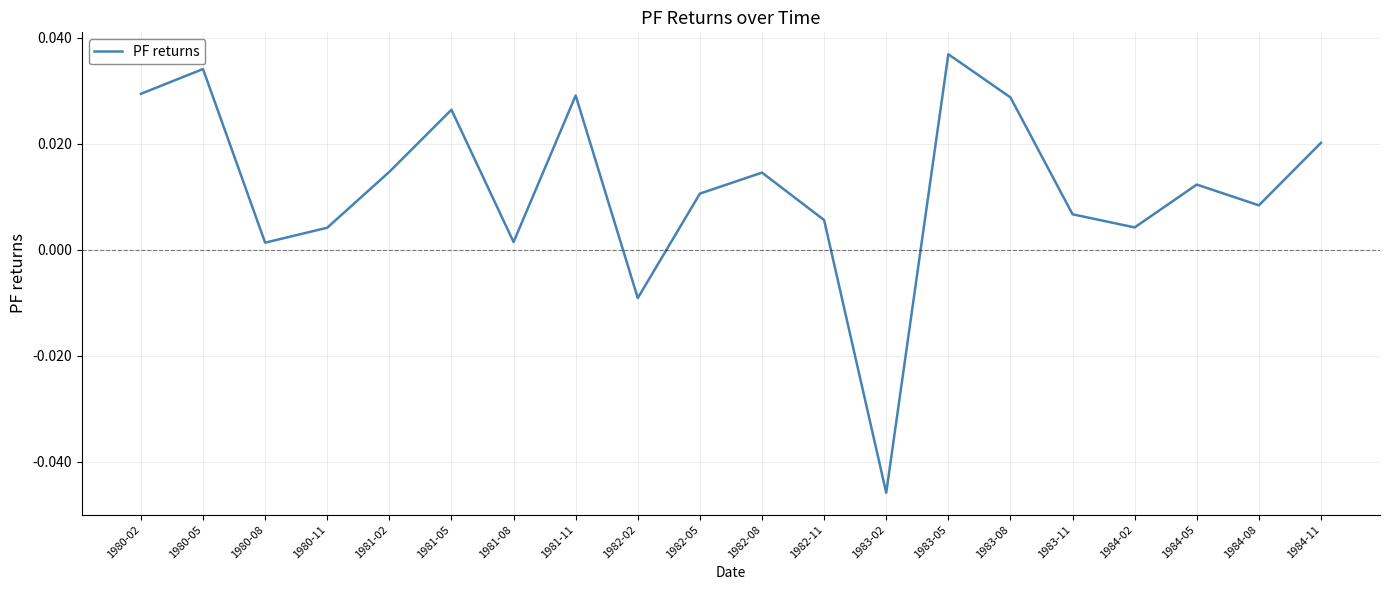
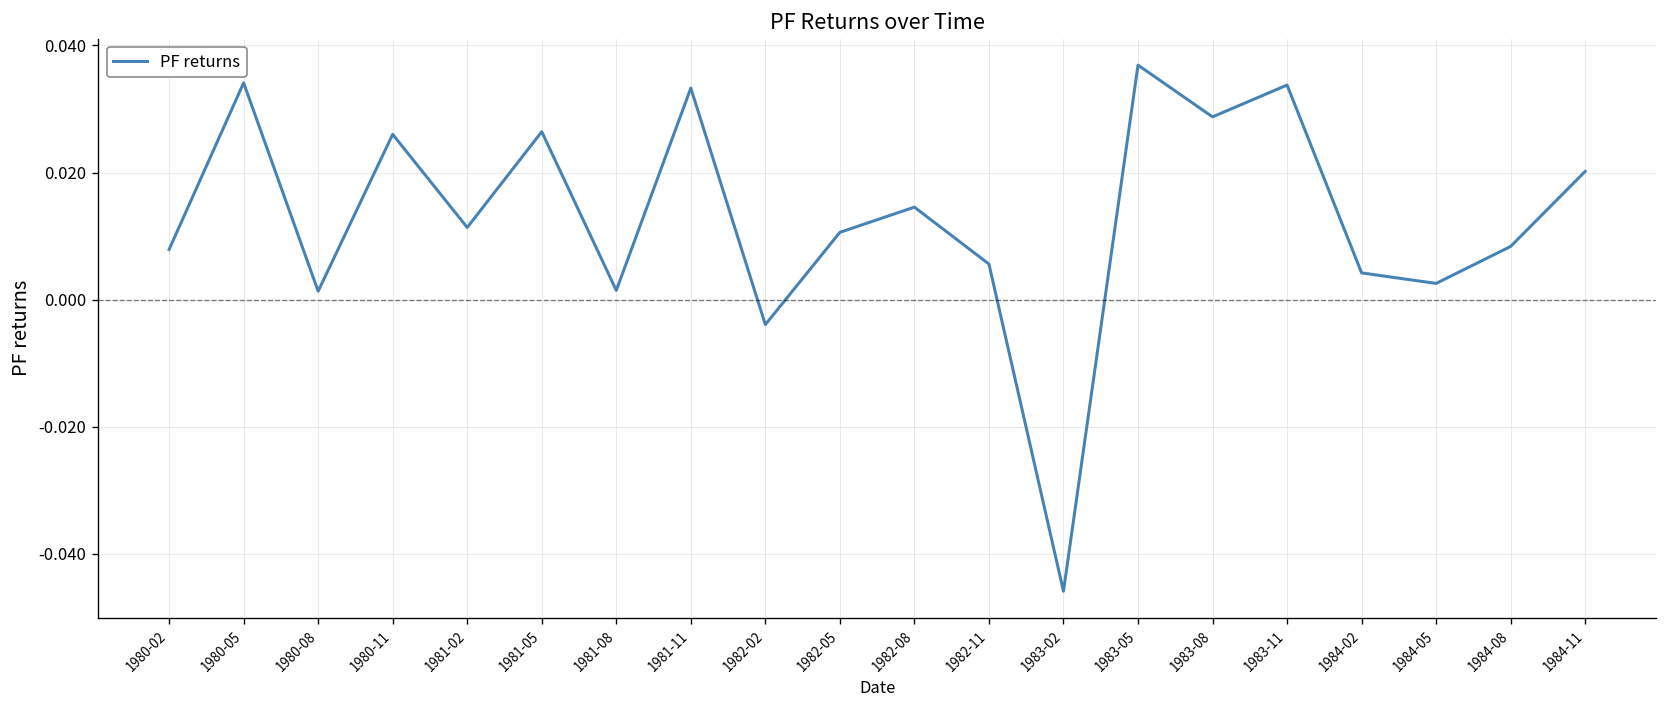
  {
-   "1980-02": 0.029,
+   "1980-02": 0.008,
    "1980-05": 0.034,
    "1980-08": 0.001,
-   "1980-11": 0.004,
-   "1981-02": 0.015,
+   "1980-11": 0.026,
+   "1981-02": 0.011,
    "1981-05": 0.026,
    "1981-08": 0.001,
-   "1981-11": 0.029,
-   "1982-02": -0.009,
+   "1981-11": 0.033,
+   "1982-02": -0.004,
    "1982-05": 0.011,
    "1982-08": 0.015,
    "1982-11": 0.006,
    "1983-02": -0.046,
    "1983-05": 0.037,
    "1983-08": 0.029,
-   "1983-11": 0.007,
+   "1983-11": 0.034,
    "1984-02": 0.004,
-   "1984-05": 0.012,
+   "1984-05": 0.003,
    "1984-08": 0.008,
    "1984-11": 0.020
  }
